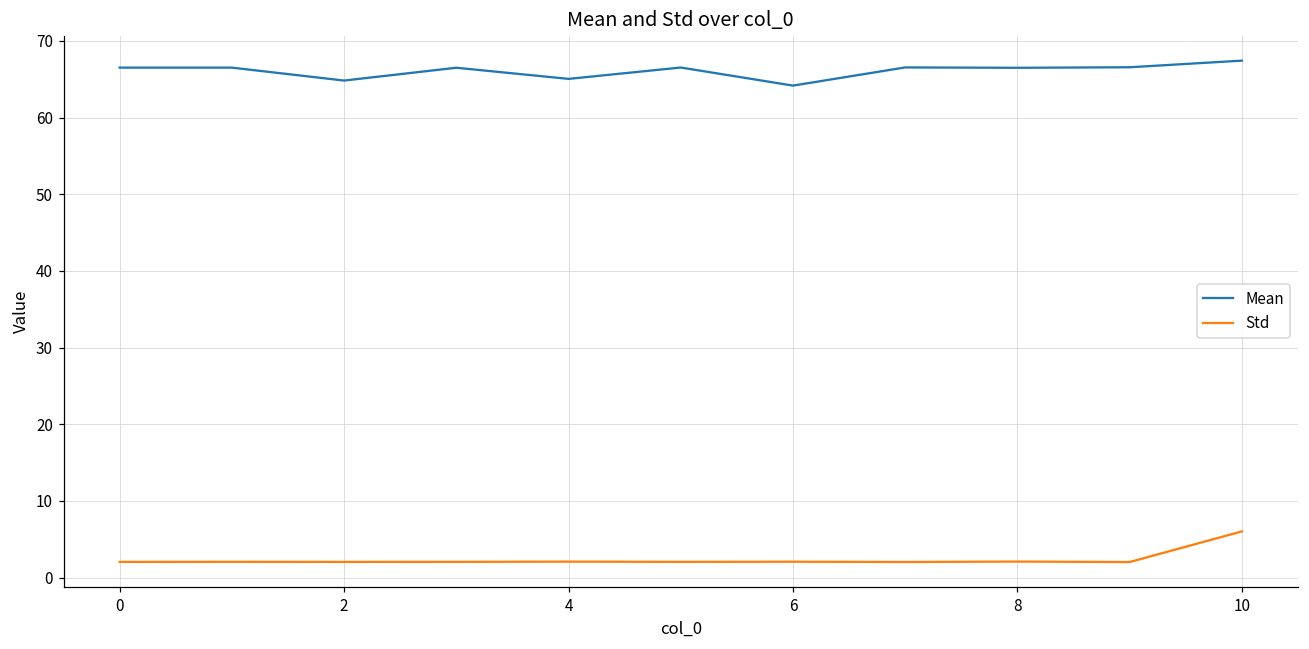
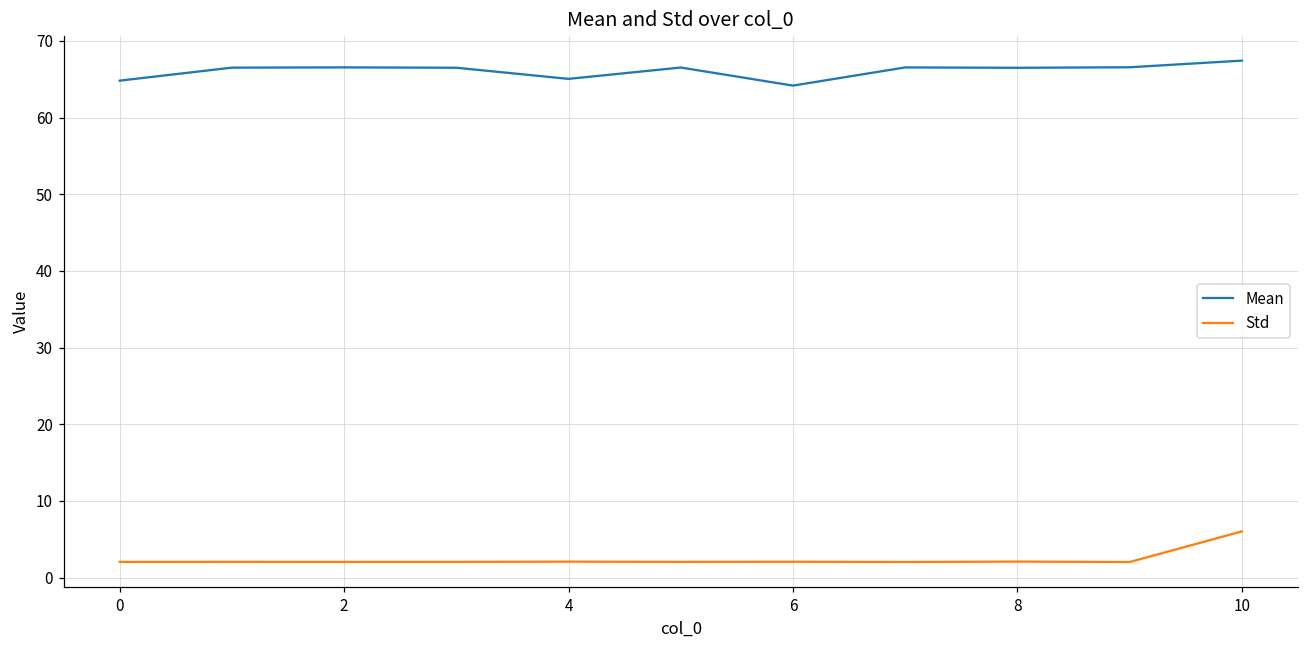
  {
    "Mean": {
-     "0": 67,
-     "2": 65,
+     "0": 65,
+     "2": 67,
      "4": 65,
      "6": 64,
      "8": 66,
      "10": 67
    },
    "Std": {
      "0": 2,
      "2": 2,
      "4": 2,
      "6": 2,
      "8": 2,
      "10": 6
    }
  }
